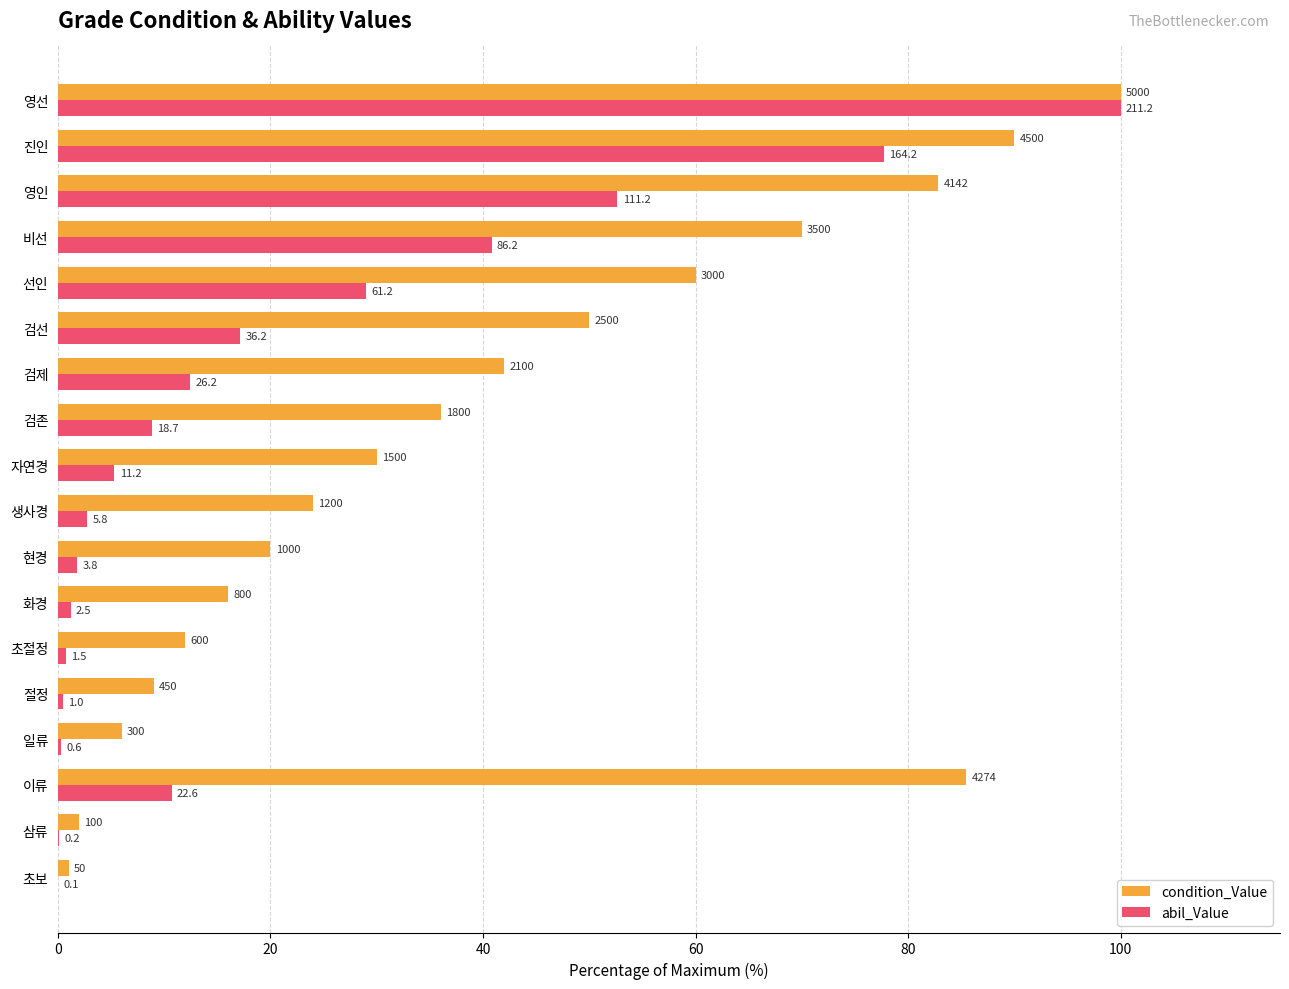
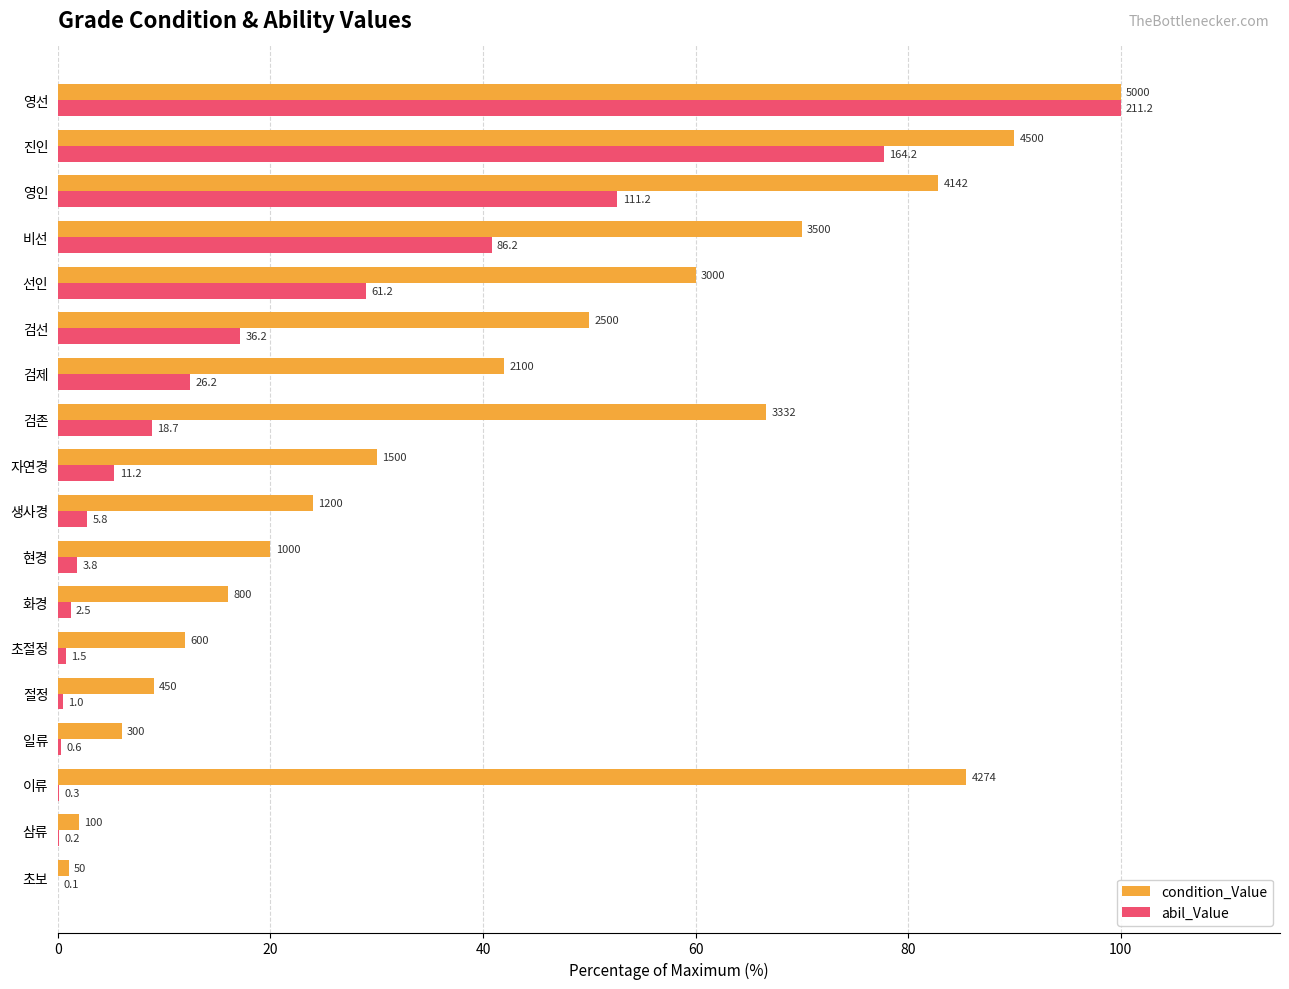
  {
    "condition_Value": {
-     "검존": 1800
+     "검존": 3332
    },
    "abil_Value": {
-     "이류": 22.6
+     "이류": 0.3
    }
  }
